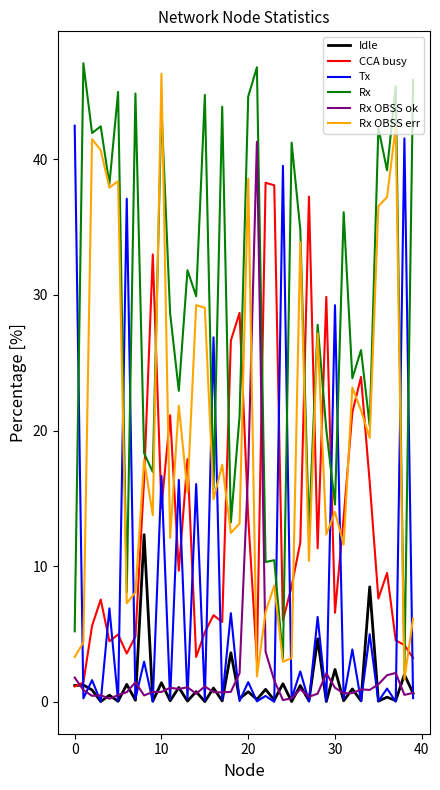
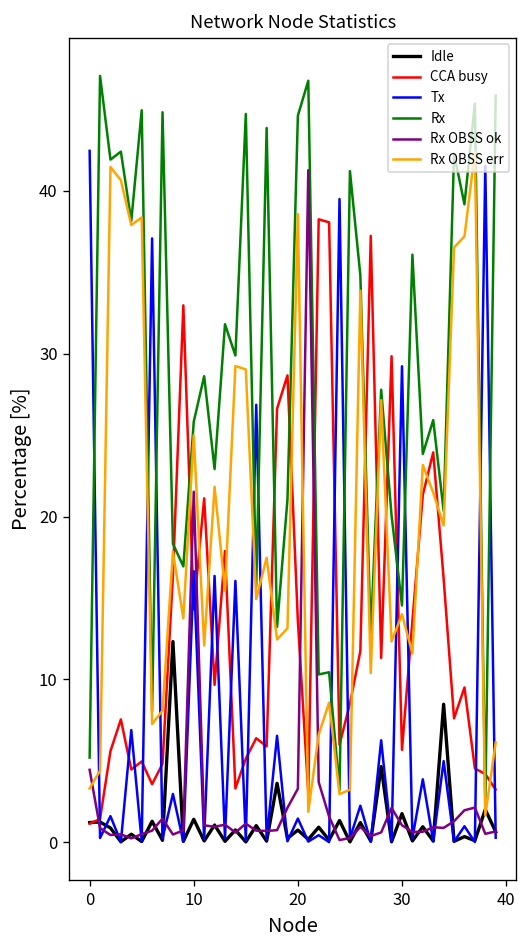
  {
    "Idle": {
      "10": 1.4,
      "20": 0.7,
-     "30": 2.4
+     "30": 1.8
    },
    "CCA busy": {
      "10": 14.3,
      "20": 13.6,
-     "30": 6.6
+     "30": 5.7
    },
    "Tx": {
      "0": 42.5,
      "10": 16.6,
      "20": 1.5,
      "30": 29.2
    },
    "Rx": {
      "0": 5.2,
-     "10": 43.8,
+     "10": 25.8,
      "20": 44.6,
      "30": 14.5
    },
    "Rx OBSS ok": {
-     "0": 1.8,
-     "10": 0.7,
-     "20": 17.2,
+     "0": 4.4,
+     "10": 21.5,
+     "20": 3.3,
      "30": 1.0
    },
    "Rx OBSS err": {
      "0": 3.3,
-     "10": 46.3,
+     "10": 25.0,
      "20": 38.6,
      "30": 14.0
    }
  }
